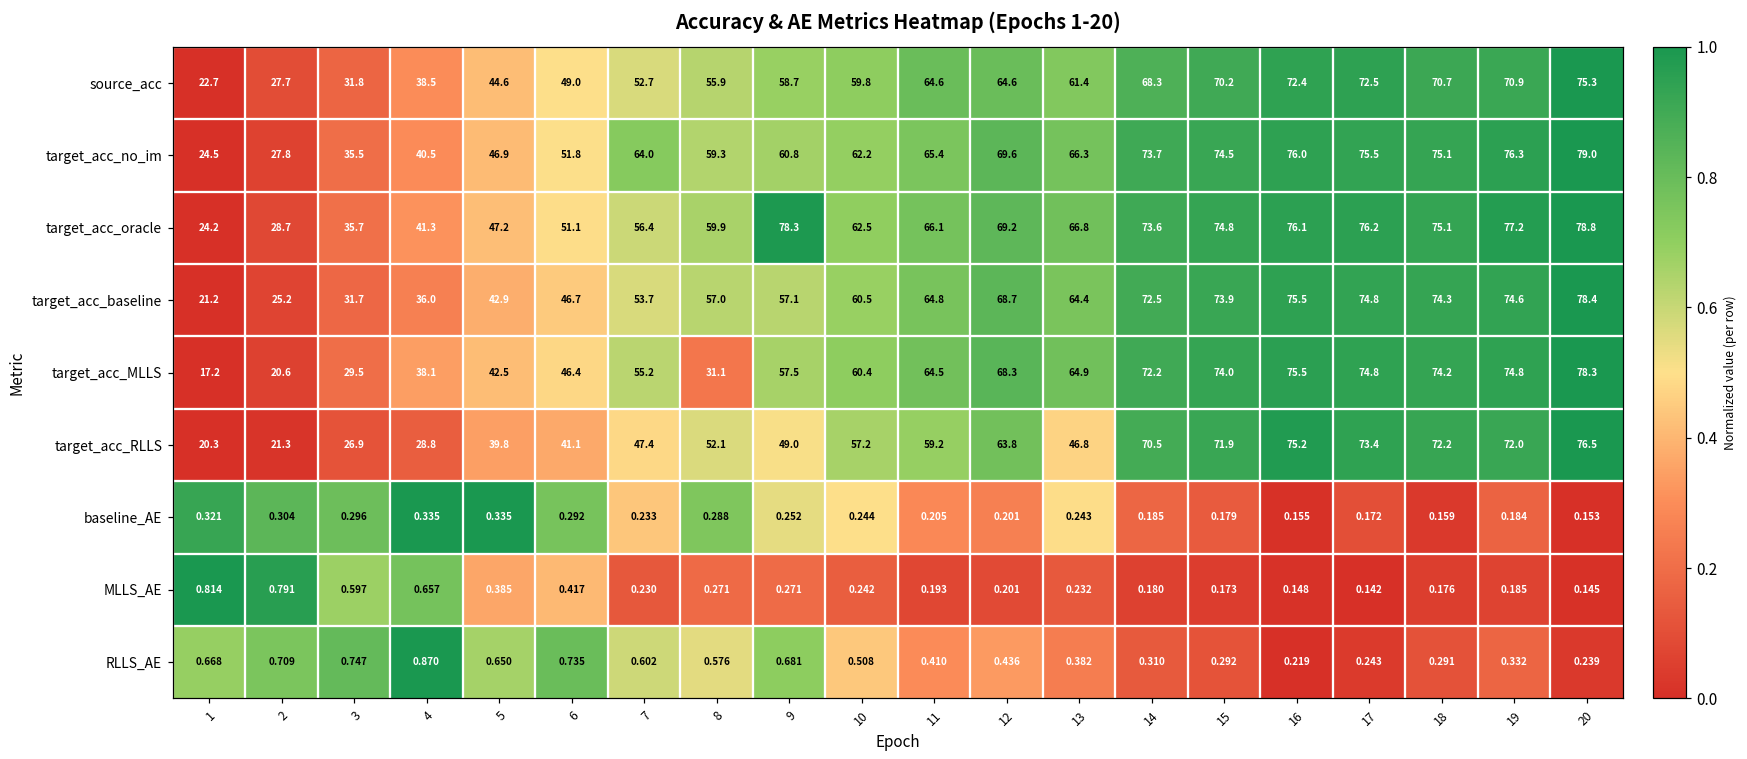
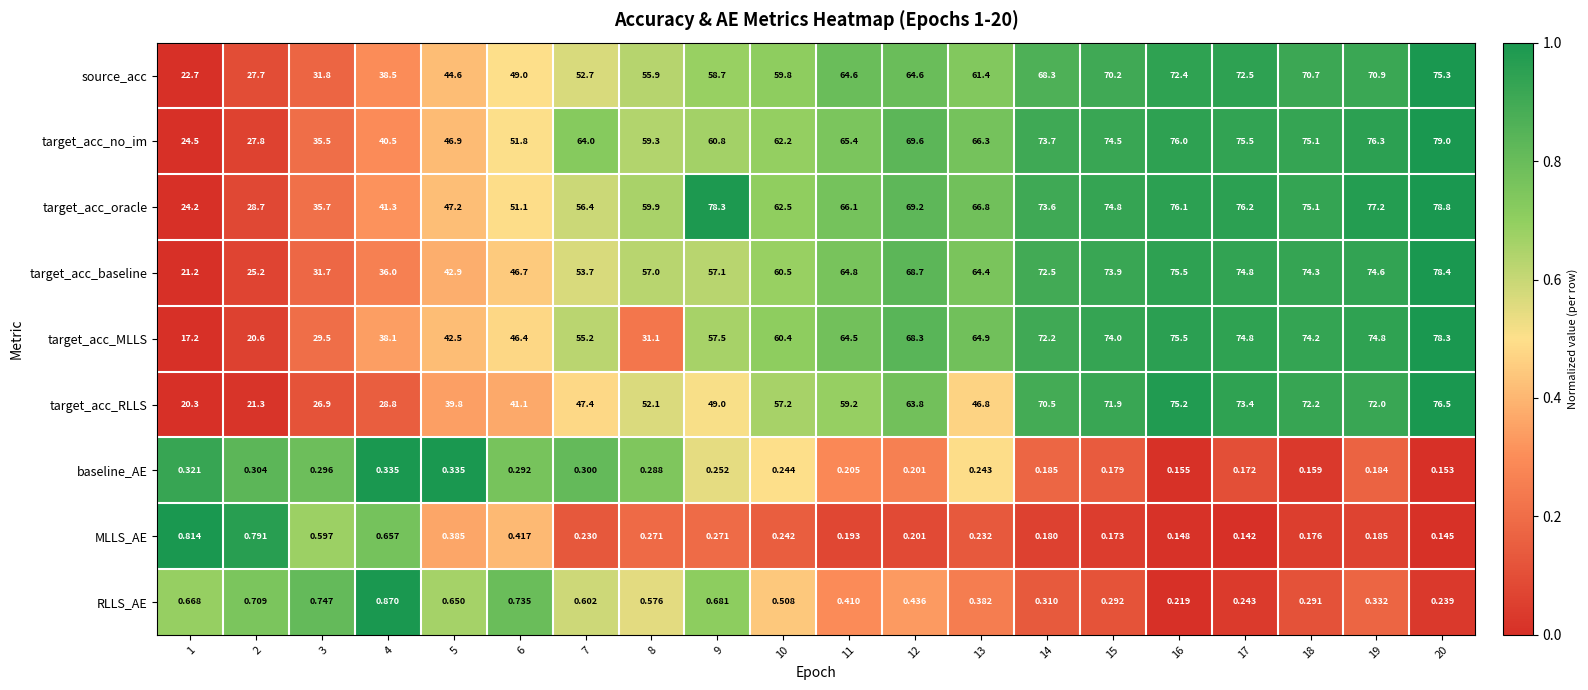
  {
    "source_acc": {
      "1": 22.7,
      "2": 27.7,
      "3": 31.8,
      "4": 38.5,
      "5": 44.6,
      "6": 49.0,
      "7": 52.7,
      "8": 55.9,
      "9": 58.7,
      "10": 59.8,
      "11": 64.6,
      "12": 64.6,
      "13": 61.4,
      "14": 68.3,
      "15": 70.2,
      "16": 72.4,
      "17": 72.5,
      "18": 70.7,
      "19": 70.9,
      "20": 75.3
    },
    "target_acc_no_im": {
      "1": 24.5,
      "2": 27.8,
      "3": 35.5,
      "4": 40.5,
      "5": 46.9,
      "6": 51.8,
      "7": 64.0,
      "8": 59.3,
      "9": 60.8,
      "10": 62.2,
      "11": 65.4,
      "12": 69.6,
      "13": 66.3,
      "14": 73.7,
      "15": 74.5,
      "16": 76.0,
      "17": 75.5,
      "18": 75.1,
      "19": 76.3,
      "20": 79.0
    },
    "target_acc_oracle": {
      "1": 24.2,
      "2": 28.7,
      "3": 35.7,
      "4": 41.3,
      "5": 47.2,
      "6": 51.1,
      "7": 56.4,
      "8": 59.9,
      "9": 78.3,
      "10": 62.5,
      "11": 66.1,
      "12": 69.2,
      "13": 66.8,
      "14": 73.6,
      "15": 74.8,
      "16": 76.1,
      "17": 76.2,
      "18": 75.1,
      "19": 77.2,
      "20": 78.8
    },
    "target_acc_baseline": {
      "1": 21.2,
      "2": 25.2,
      "3": 31.7,
      "4": 36.0,
      "5": 42.9,
      "6": 46.7,
      "7": 53.7,
      "8": 57.0,
      "9": 57.1,
      "10": 60.5,
      "11": 64.8,
      "12": 68.7,
      "13": 64.4,
      "14": 72.5,
      "15": 73.9,
      "16": 75.5,
      "17": 74.8,
      "18": 74.3,
      "19": 74.6,
      "20": 78.4
    },
    "target_acc_MLLS": {
      "1": 17.2,
      "2": 20.6,
      "3": 29.5,
      "4": 38.1,
      "5": 42.5,
      "6": 46.4,
      "7": 55.2,
      "8": 31.1,
      "9": 57.5,
      "10": 60.4,
      "11": 64.5,
      "12": 68.3,
      "13": 64.9,
      "14": 72.2,
      "15": 74.0,
      "16": 75.5,
      "17": 74.8,
      "18": 74.2,
      "19": 74.8,
      "20": 78.3
    },
    "target_acc_RLLS": {
      "1": 20.3,
      "2": 21.3,
      "3": 26.9,
      "4": 28.8,
      "5": 39.8,
      "6": 41.1,
      "7": 47.4,
      "8": 52.1,
      "9": 49.0,
      "10": 57.2,
      "11": 59.2,
      "12": 63.8,
      "13": 46.8,
      "14": 70.5,
      "15": 71.9,
      "16": 75.2,
      "17": 73.4,
      "18": 72.2,
      "19": 72.0,
      "20": 76.5
    },
    "baseline_AE": {
      "1": 0.321,
      "2": 0.304,
      "3": 0.296,
      "4": 0.335,
      "5": 0.335,
      "6": 0.292,
-     "7": 0.233,
+     "7": 0.300,
      "8": 0.288,
      "9": 0.252,
      "10": 0.244,
      "11": 0.205,
      "12": 0.201,
      "13": 0.243,
      "14": 0.185,
      "15": 0.179,
      "16": 0.155,
      "17": 0.172,
      "18": 0.159,
      "19": 0.184,
      "20": 0.153
    },
    "MLLS_AE": {
      "1": 0.814,
      "2": 0.791,
      "3": 0.597,
      "4": 0.657,
      "5": 0.385,
      "6": 0.417,
      "7": 0.230,
      "8": 0.271,
      "9": 0.271,
      "10": 0.242,
      "11": 0.193,
      "12": 0.201,
      "13": 0.232,
      "14": 0.180,
      "15": 0.173,
      "16": 0.148,
      "17": 0.142,
      "18": 0.176,
      "19": 0.185,
      "20": 0.145
    },
    "RLLS_AE": {
      "1": 0.668,
      "2": 0.709,
      "3": 0.747,
      "4": 0.870,
      "5": 0.650,
      "6": 0.735,
      "7": 0.602,
      "8": 0.576,
      "9": 0.681,
      "10": 0.508,
      "11": 0.410,
      "12": 0.436,
      "13": 0.382,
      "14": 0.310,
      "15": 0.292,
      "16": 0.219,
      "17": 0.243,
      "18": 0.291,
      "19": 0.332,
      "20": 0.239
    }
  }
